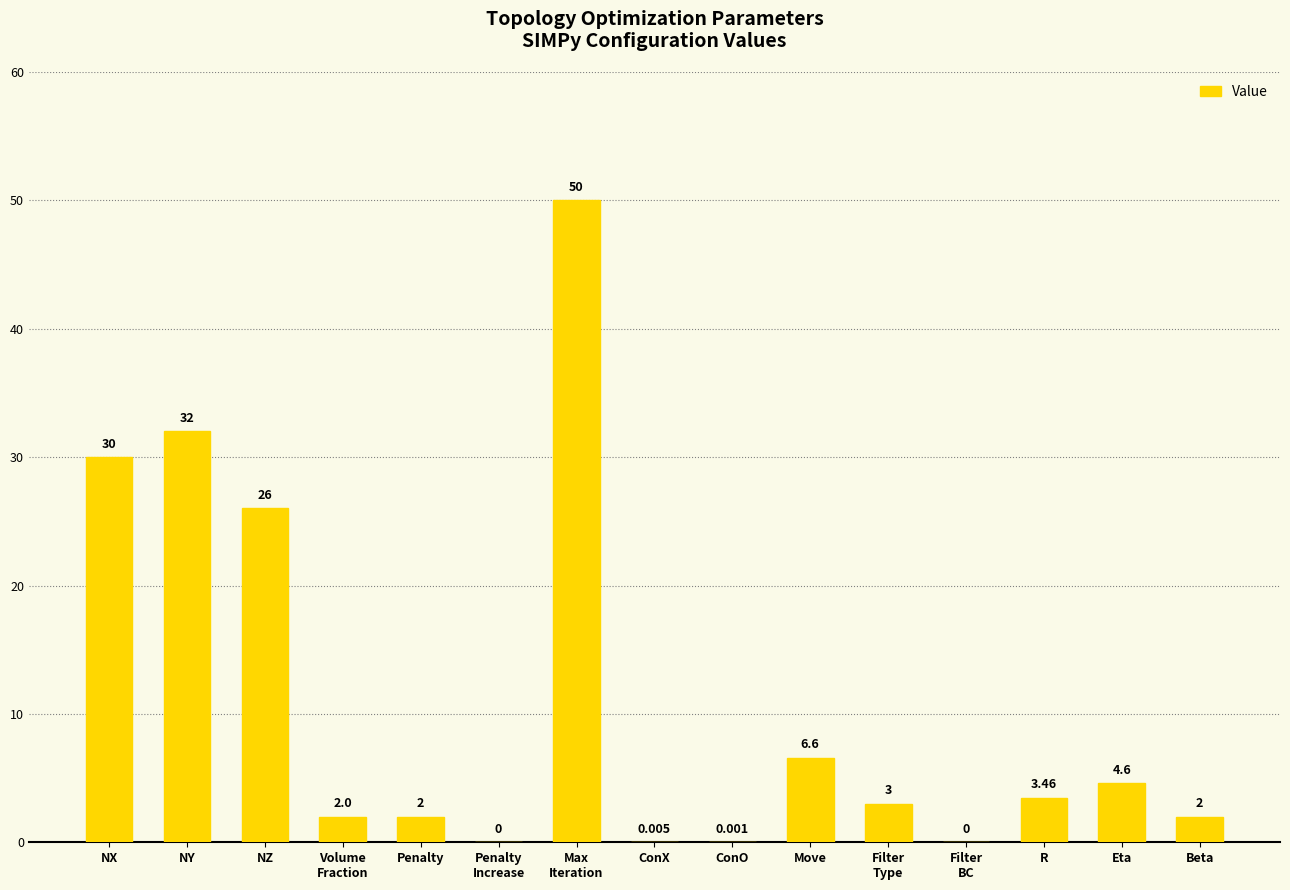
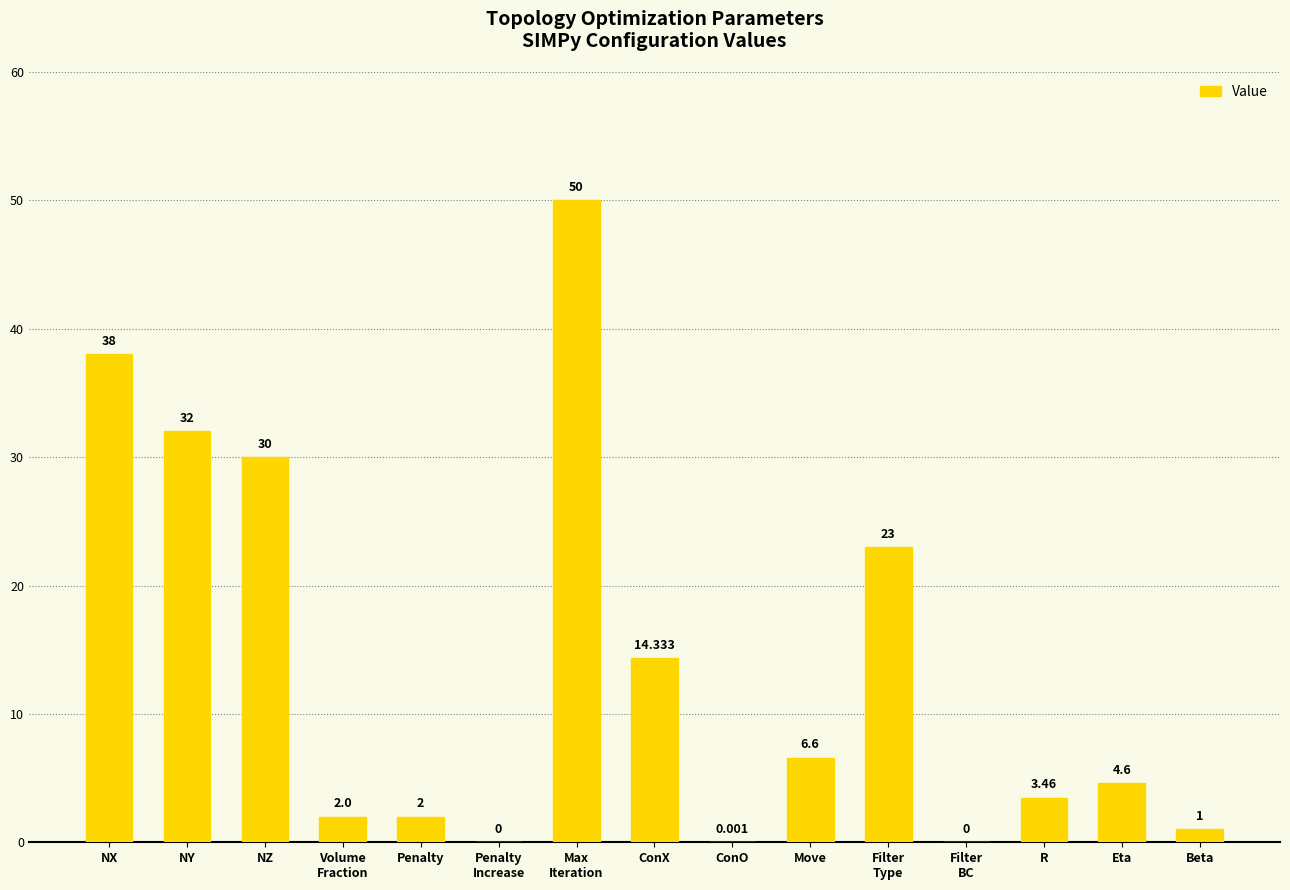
  {
-   "NX": 30,
+   "NX": 38,
    "NY": 32,
-   "NZ": 26,
+   "NZ": 30,
    "Volume Fraction": 2.0,
    "Penalty": 2,
    "Penalty Increase": 0,
    "Max Iteration": 50,
-   "ConX": 0.005,
+   "ConX": 14.333,
    "ConO": 0.001,
    "Move": 6.6,
-   "Filter Type": 3,
+   "Filter Type": 23,
    "Filter BC": 0,
    "R": 3.46,
    "Eta": 4.6,
-   "Beta": 2
+   "Beta": 1
  }
